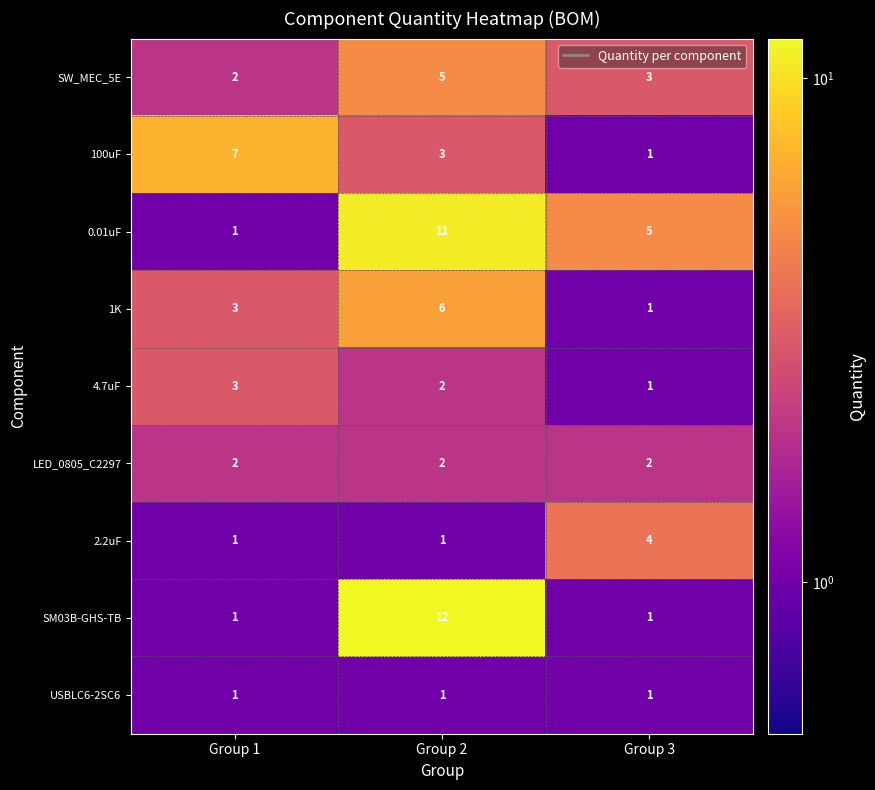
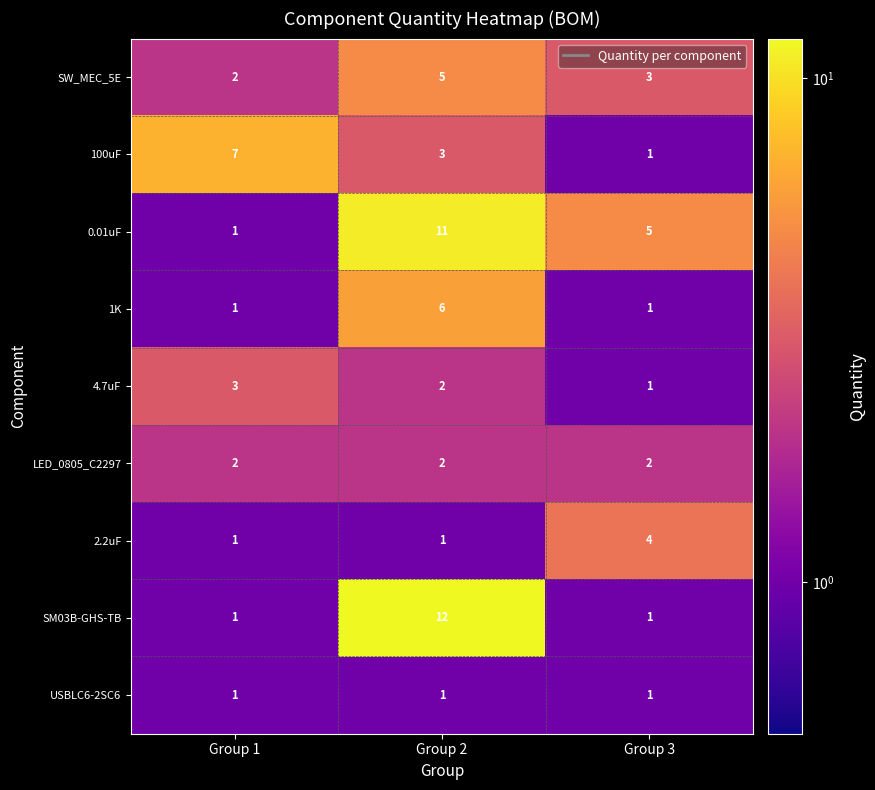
  {
    "SW_MEC_5E": {
      "Group 1": 2,
      "Group 2": 5,
      "Group 3": 3
    },
    "100uF": {
      "Group 1": 7,
      "Group 2": 3,
      "Group 3": 1
    },
    "0.01uF": {
      "Group 1": 1,
      "Group 2": 11,
      "Group 3": 5
    },
    "1K": {
-     "Group 1": 3,
+     "Group 1": 1,
      "Group 2": 6,
      "Group 3": 1
    },
    "4.7uF": {
      "Group 1": 3,
      "Group 2": 2,
      "Group 3": 1
    },
    "LED_0805_C2297": {
      "Group 1": 2,
      "Group 2": 2,
      "Group 3": 2
    },
    "2.2uF": {
      "Group 1": 1,
      "Group 2": 1,
      "Group 3": 4
    },
    "SM03B-GHS-TB": {
      "Group 1": 1,
      "Group 2": 12,
      "Group 3": 1
    },
    "USBLC6-2SC6": {
      "Group 1": 1,
      "Group 2": 1,
      "Group 3": 1
    }
  }
